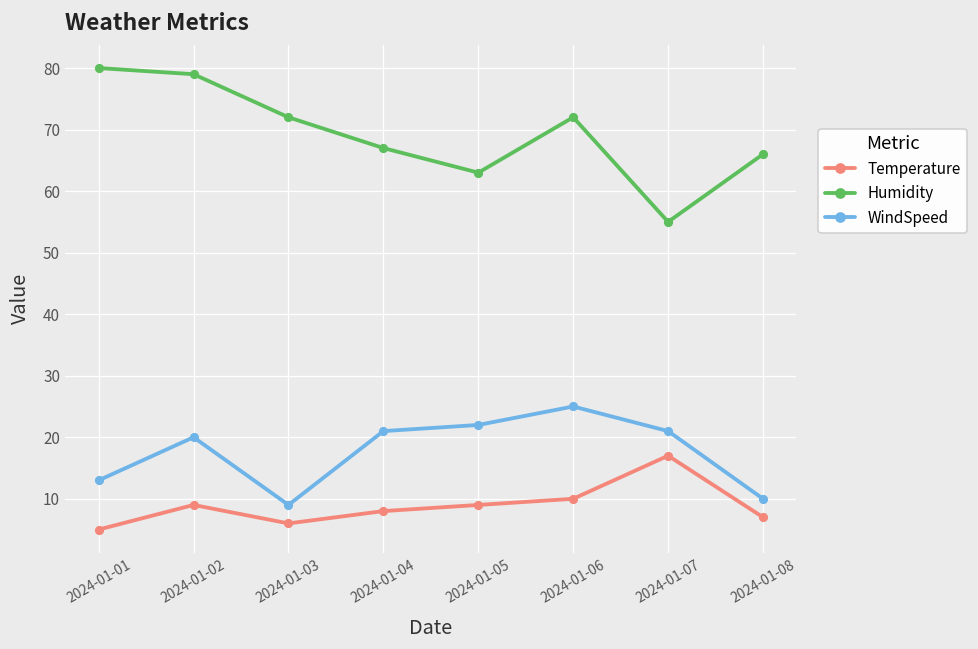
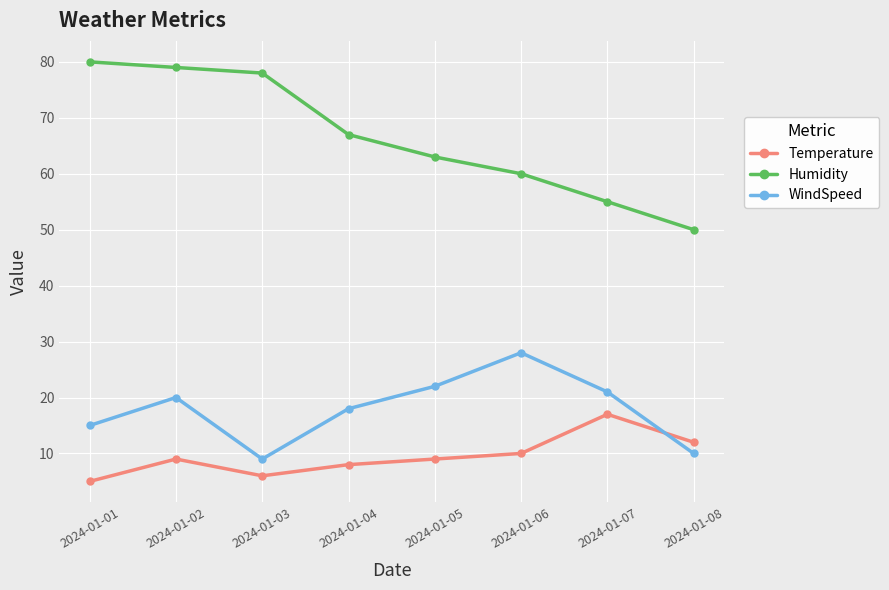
  {
    "Temperature": {
      "2024-01-01": 5,
      "2024-01-02": 9,
      "2024-01-03": 6,
      "2024-01-04": 8,
      "2024-01-05": 9,
      "2024-01-06": 10,
      "2024-01-07": 17,
-     "2024-01-08": 7
+     "2024-01-08": 12
    },
    "Humidity": {
      "2024-01-01": 80,
      "2024-01-02": 79,
-     "2024-01-03": 72,
+     "2024-01-03": 78,
      "2024-01-04": 67,
      "2024-01-05": 63,
-     "2024-01-06": 72,
+     "2024-01-06": 60,
      "2024-01-07": 55,
-     "2024-01-08": 66
+     "2024-01-08": 50
    },
    "WindSpeed": {
-     "2024-01-01": 13,
+     "2024-01-01": 15,
      "2024-01-02": 20,
      "2024-01-03": 9,
-     "2024-01-04": 21,
+     "2024-01-04": 18,
      "2024-01-05": 22,
-     "2024-01-06": 25,
+     "2024-01-06": 28,
      "2024-01-07": 21,
      "2024-01-08": 10
    }
  }
